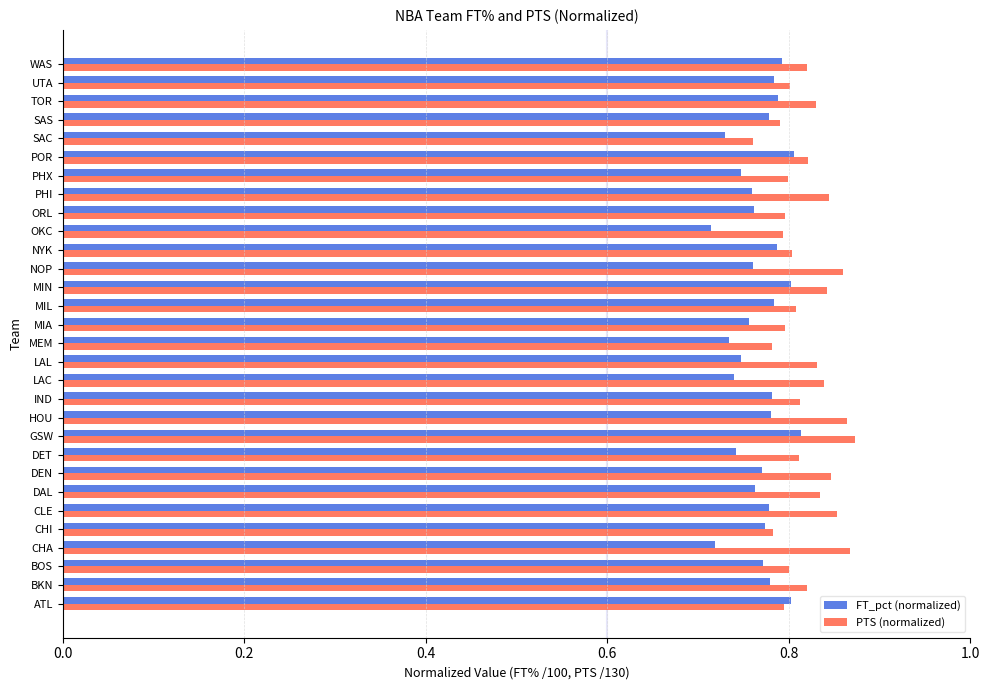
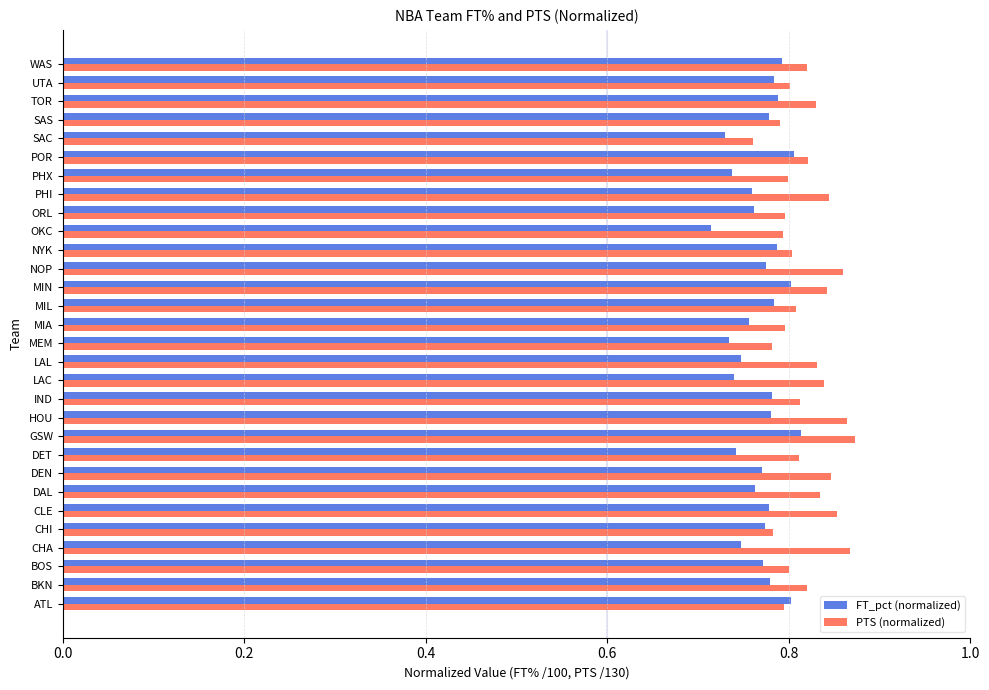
  {
    "FT_pct (normalized)": {
      "WAS": 0.79,
      "UTA": 0.78,
      "TOR": 0.79,
      "SAS": 0.78,
      "SAC": 0.73,
      "POR": 0.81,
-     "PHX": 0.75,
+     "PHX": 0.74,
      "PHI": 0.76,
      "ORL": 0.76,
      "OKC": 0.71,
      "NYK": 0.79,
-     "NOP": 0.76,
+     "NOP": 0.77,
      "MIN": 0.80,
      "MIL": 0.78,
      "MIA": 0.76,
      "MEM": 0.73,
      "LAL": 0.75,
      "LAC": 0.74,
      "IND": 0.78,
      "HOU": 0.78,
      "GSW": 0.81,
      "DET": 0.74,
      "DEN": 0.77,
      "DAL": 0.76,
      "CLE": 0.78,
      "CHI": 0.77,
-     "CHA": 0.72,
+     "CHA": 0.75,
      "BOS": 0.77,
      "BKN": 0.78,
      "ATL": 0.80
    },
    "PTS (normalized)": {
      "WAS": 0.82,
      "UTA": 0.80,
      "TOR": 0.83,
      "SAS": 0.79,
      "SAC": 0.76,
      "POR": 0.82,
      "PHX": 0.80,
      "PHI": 0.84,
      "ORL": 0.80,
      "OKC": 0.79,
      "NYK": 0.80,
      "NOP": 0.86,
      "MIN": 0.84,
      "MIL": 0.81,
      "MIA": 0.80,
      "MEM": 0.78,
      "LAL": 0.83,
      "LAC": 0.84,
      "IND": 0.81,
      "HOU": 0.86,
      "GSW": 0.87,
      "DET": 0.81,
      "DEN": 0.85,
      "DAL": 0.83,
      "CLE": 0.85,
      "CHI": 0.78,
      "CHA": 0.87,
      "BOS": 0.80,
      "BKN": 0.82,
      "ATL": 0.79
    }
  }
